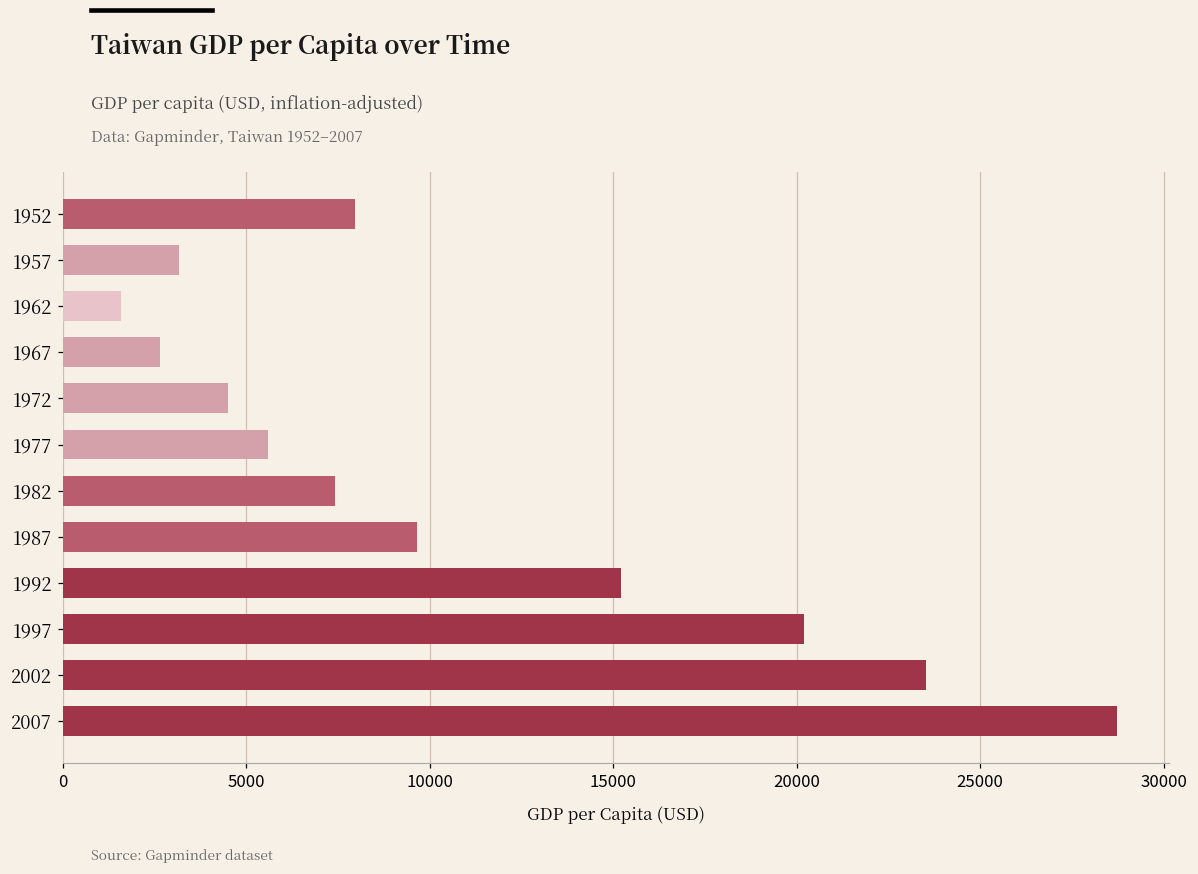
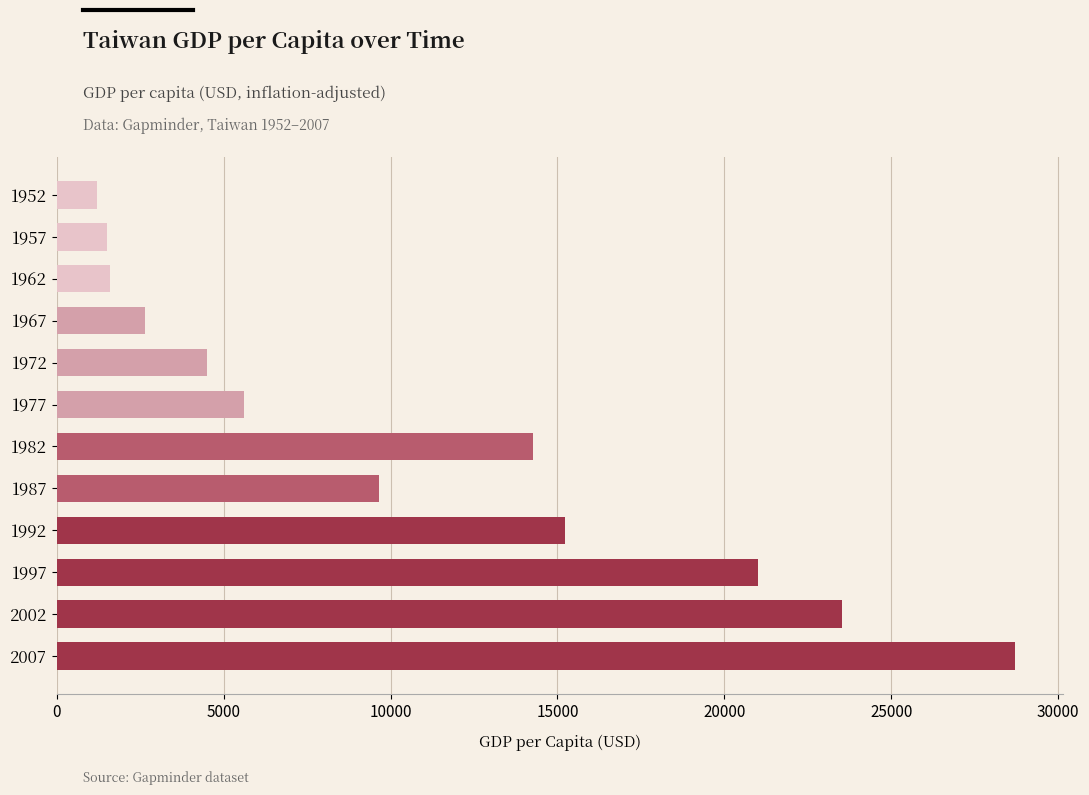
  {
-   "1952": 8000,
-   "1957": 3200,
+   "1952": 1200,
+   "1957": 1500,
    "1962": 1600,
    "1967": 2600,
    "1972": 4500,
    "1977": 5600,
-   "1982": 7400,
+   "1982": 14300,
    "1987": 9700,
    "1992": 15200,
-   "1997": 20200,
+   "1997": 21000,
    "2002": 23500,
    "2007": 28700
  }
